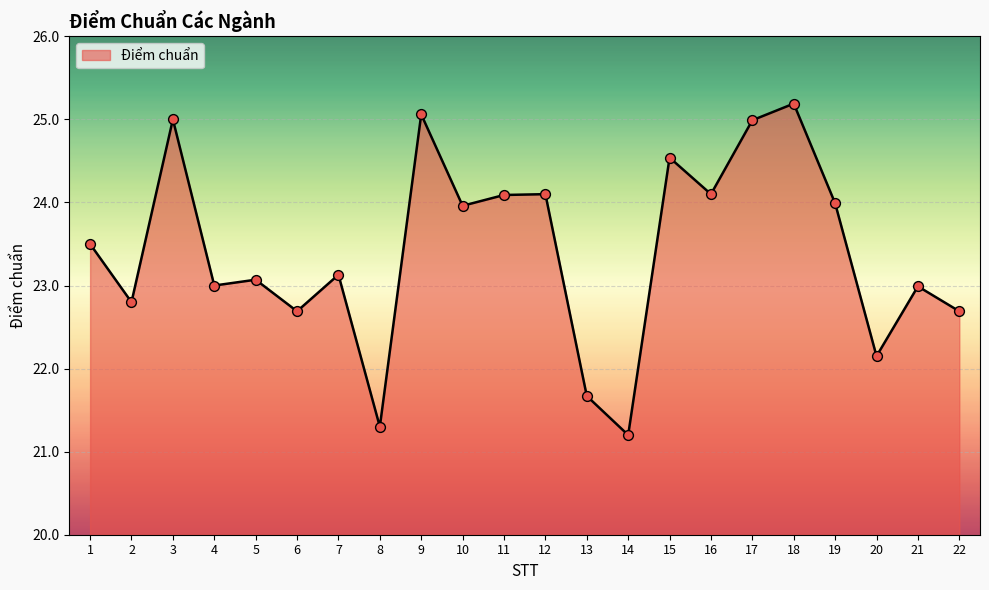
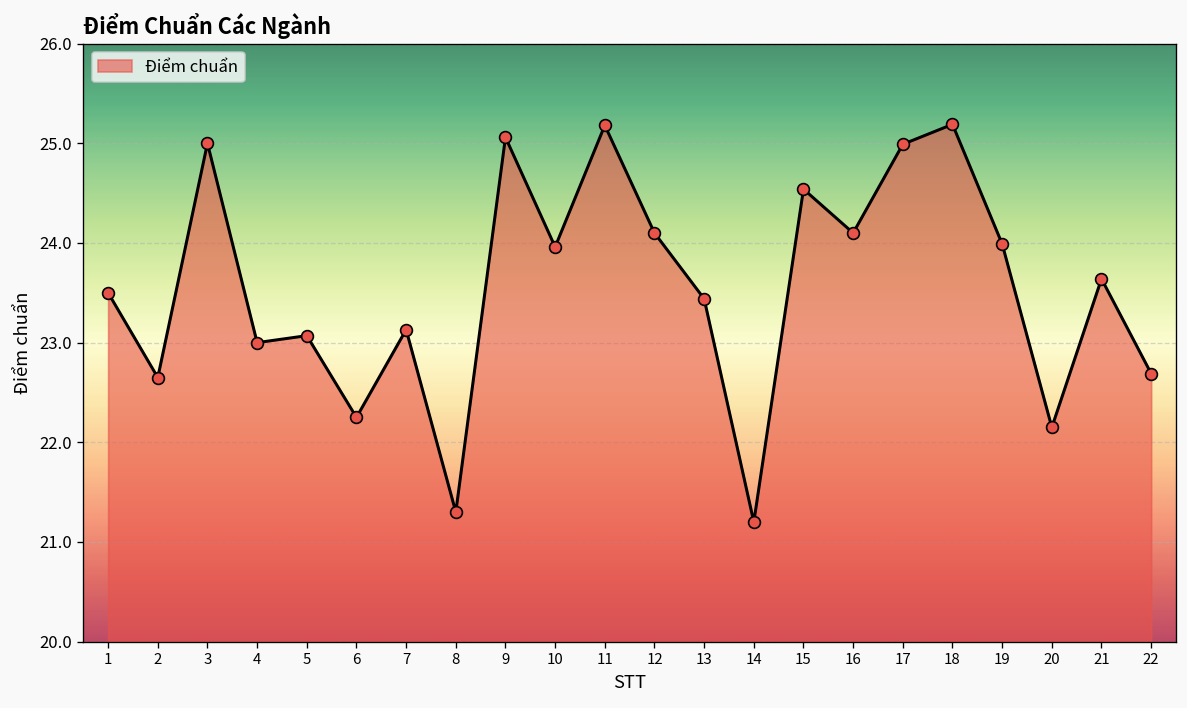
  {
    "1": 23.5,
-   "2": 22.8,
+   "2": 22.7,
    "3": 25.0,
    "4": 23.0,
    "5": 23.1,
-   "6": 22.7,
+   "6": 22.3,
    "7": 23.1,
    "8": 21.3,
    "9": 25.1,
    "10": 24.0,
-   "11": 24.1,
+   "11": 25.2,
    "12": 24.1,
-   "13": 21.7,
+   "13": 23.4,
    "14": 21.2,
    "15": 24.5,
    "16": 24.1,
    "17": 25.0,
    "18": 25.2,
    "19": 24.0,
    "20": 22.2,
-   "21": 23.0,
+   "21": 23.6,
    "22": 22.7
  }
